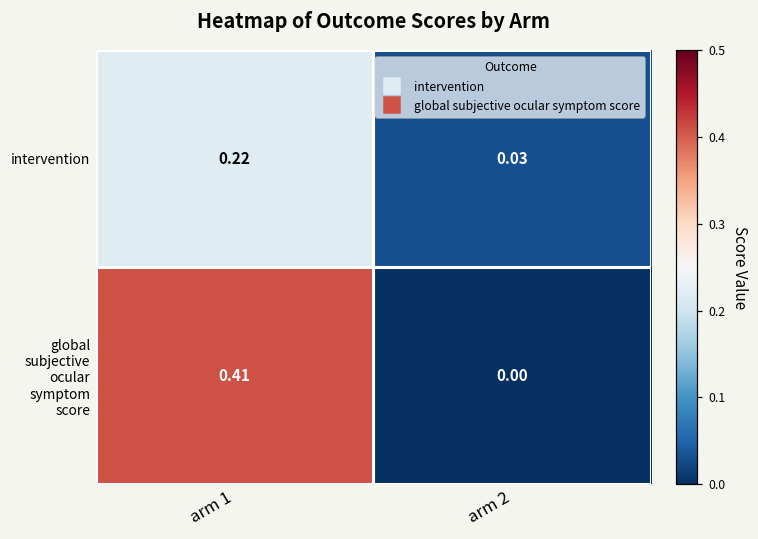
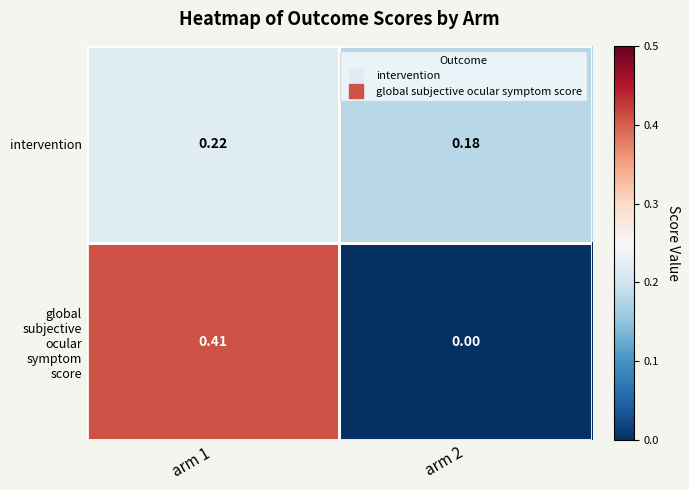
  {
    "intervention": {
      "arm 1": 0.22,
-     "arm 2": 0.03
+     "arm 2": 0.18
    },
    "global subjective ocular symptom score": {
      "arm 1": 0.41,
      "arm 2": 0.00
    }
  }
